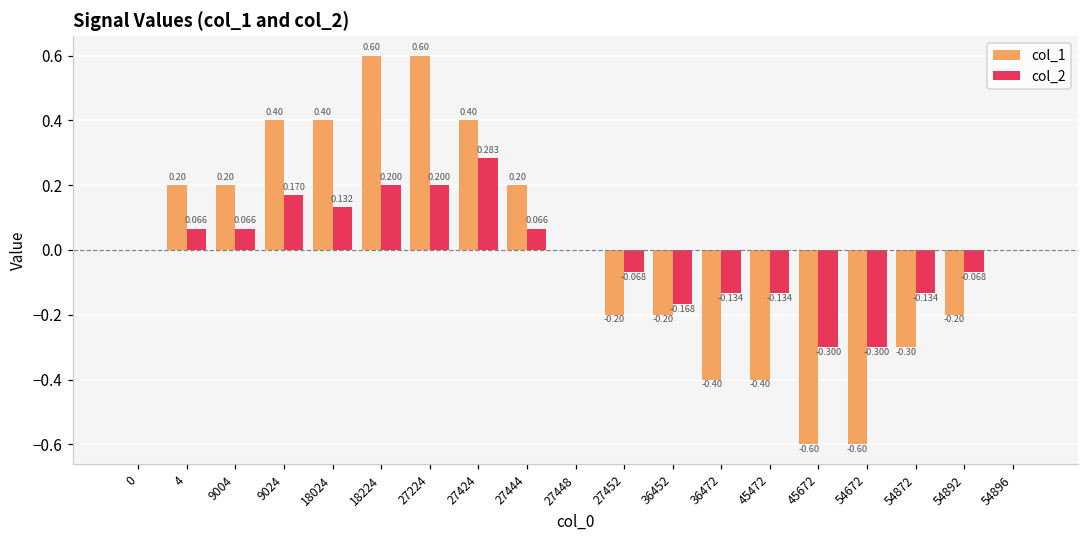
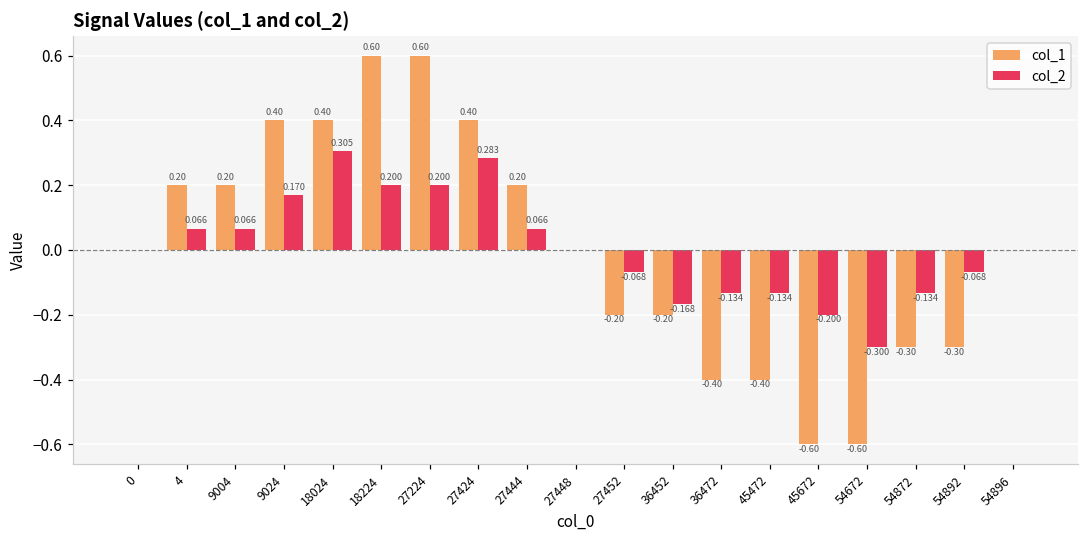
  {
    "col_1": {
      "4": 0.20,
      "9004": 0.20,
      "9024": 0.40,
      "18024": 0.40,
      "18224": 0.60,
      "27224": 0.60,
      "27424": 0.40,
      "27444": 0.20,
      "27452": -0.20,
      "36452": -0.20,
      "36472": -0.40,
      "45472": -0.40,
      "45672": -0.60,
      "54672": -0.60,
      "54872": -0.30,
-     "54892": -0.20
+     "54892": -0.30
    },
    "col_2": {
      "4": 0.066,
      "9004": 0.066,
      "9024": 0.170,
-     "18024": 0.132,
+     "18024": 0.305,
      "18224": 0.200,
      "27224": 0.200,
      "27424": 0.283,
      "27444": 0.066,
      "27452": -0.068,
      "36452": -0.168,
      "36472": -0.134,
      "45472": -0.134,
-     "45672": -0.300,
+     "45672": -0.200,
      "54672": -0.300,
      "54872": -0.134,
      "54892": -0.068
    }
  }
